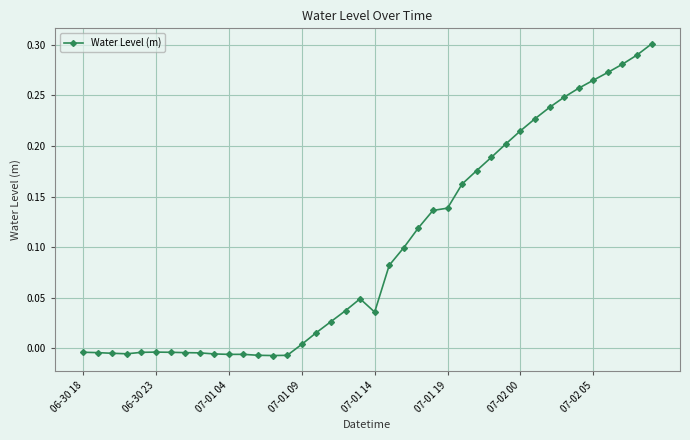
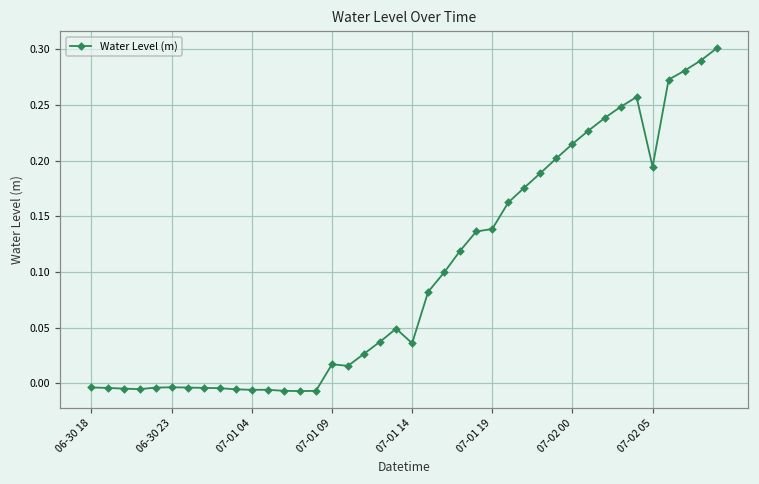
  {
    "06-30 18": -0.004,
    "06-30 23": -0.004,
    "07-01 04": -0.006,
-   "07-01 09": 0.004,
+   "07-01 09": 0.017,
    "07-01 14": 0.036,
    "07-01 19": 0.139,
    "07-02 00": 0.215,
-   "07-02 05": 0.265
+   "07-02 05": 0.194
  }
